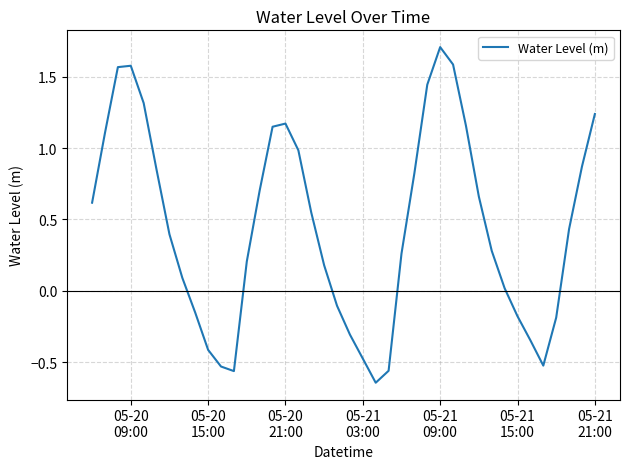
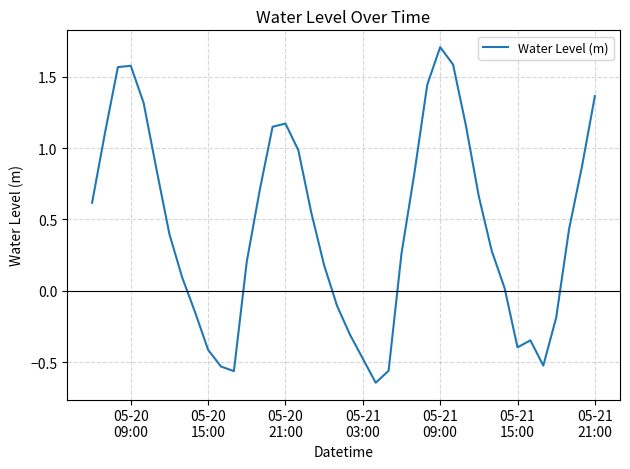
  {
    "05-20 09:00": 1.58,
    "05-20 15:00": -0.41,
    "05-20 21:00": 1.17,
    "05-21 03:00": -0.48,
    "05-21 09:00": 1.71,
-   "05-21 15:00": -0.18,
-   "05-21 21:00": 1.24
+   "05-21 15:00": -0.40,
+   "05-21 21:00": 1.36
  }
